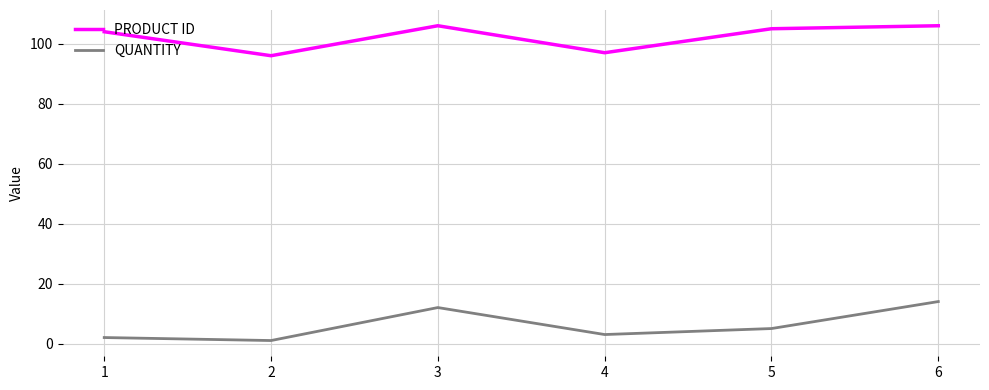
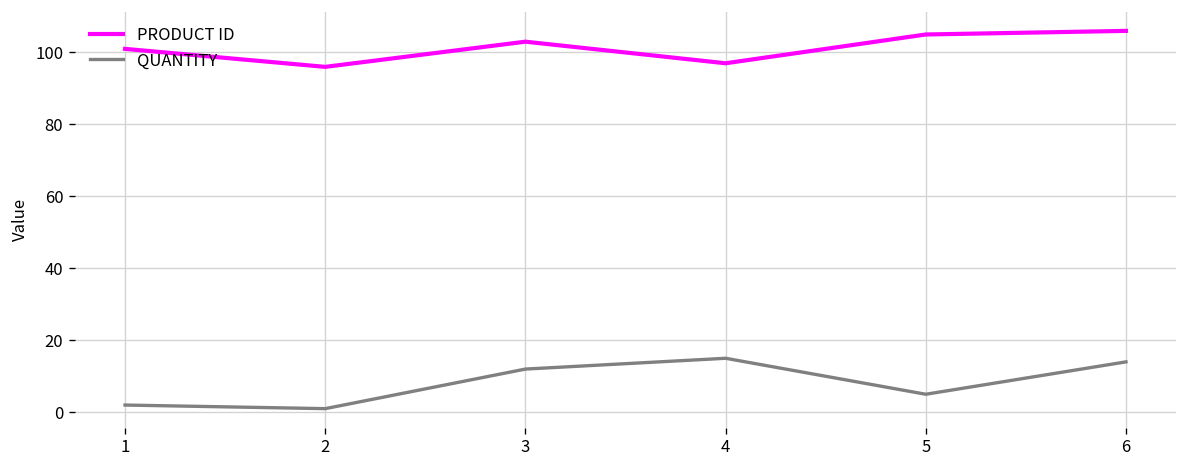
  {
    "PRODUCT ID": {
-     "1": 104,
+     "1": 101,
      "2": 96,
-     "3": 106,
+     "3": 103,
      "4": 97,
      "5": 105,
      "6": 106
    },
    "QUANTITY": {
      "1": 2,
      "2": 1,
      "3": 12,
-     "4": 3,
+     "4": 15,
      "5": 5,
      "6": 14
    }
  }
